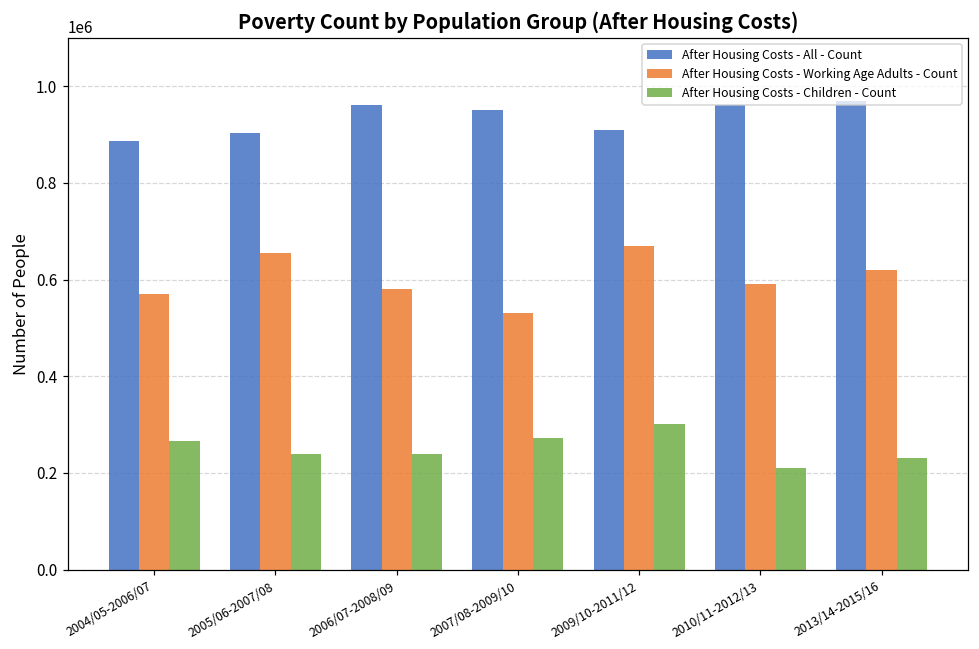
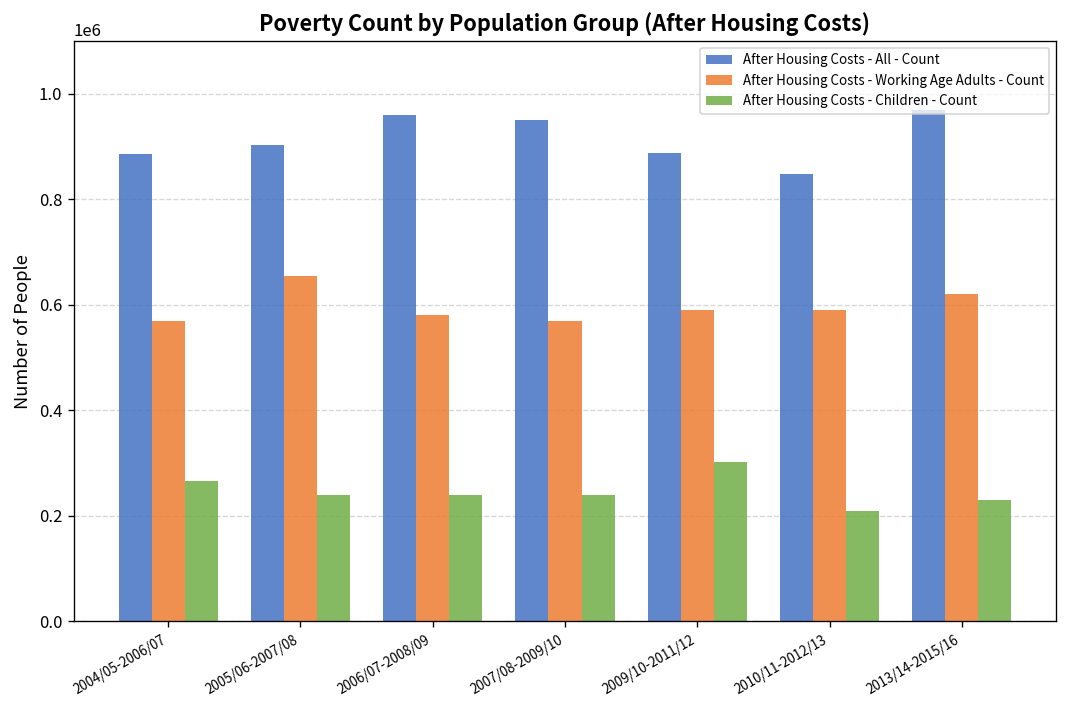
  {
    "After Housing Costs - All - Count": {
      "2004/05-2006/07": 890000,
      "2005/06-2007/08": 900000,
      "2006/07-2008/09": 960000,
      "2007/08-2009/10": 950000,
-     "2009/10-2011/12": 910000,
-     "2010/11-2012/13": 960000
+     "2009/10-2011/12": 890000,
+     "2010/11-2012/13": 850000
    },
    "After Housing Costs - Working Age Adults - Count": {
      "2004/05-2006/07": 570000,
      "2005/06-2007/08": 650000,
      "2006/07-2008/09": 580000,
-     "2007/08-2009/10": 530000,
-     "2009/10-2011/12": 670000,
+     "2007/08-2009/10": 570000,
+     "2009/10-2011/12": 590000,
      "2010/11-2012/13": 590000,
      "2013/14-2015/16": 620000
    },
    "After Housing Costs - Children - Count": {
      "2004/05-2006/07": 270000,
      "2005/06-2007/08": 240000,
      "2006/07-2008/09": 240000,
-     "2007/08-2009/10": 270000,
+     "2007/08-2009/10": 240000,
      "2009/10-2011/12": 300000,
      "2010/11-2012/13": 210000,
      "2013/14-2015/16": 230000
    }
  }
